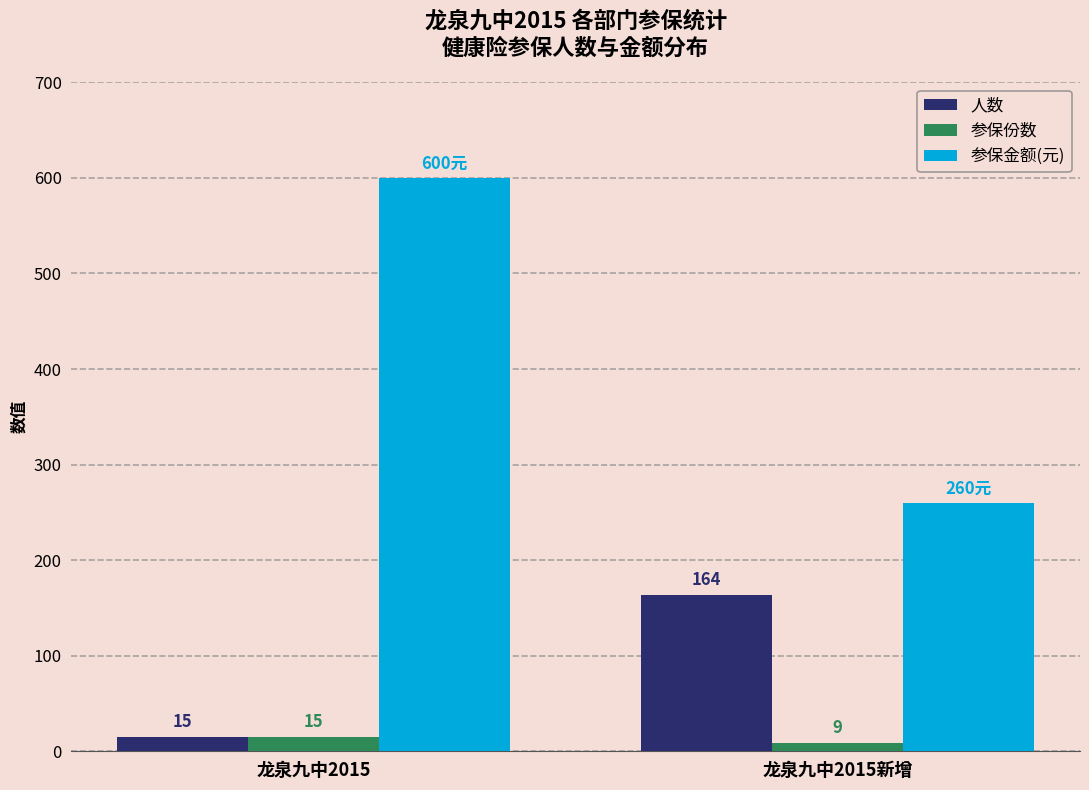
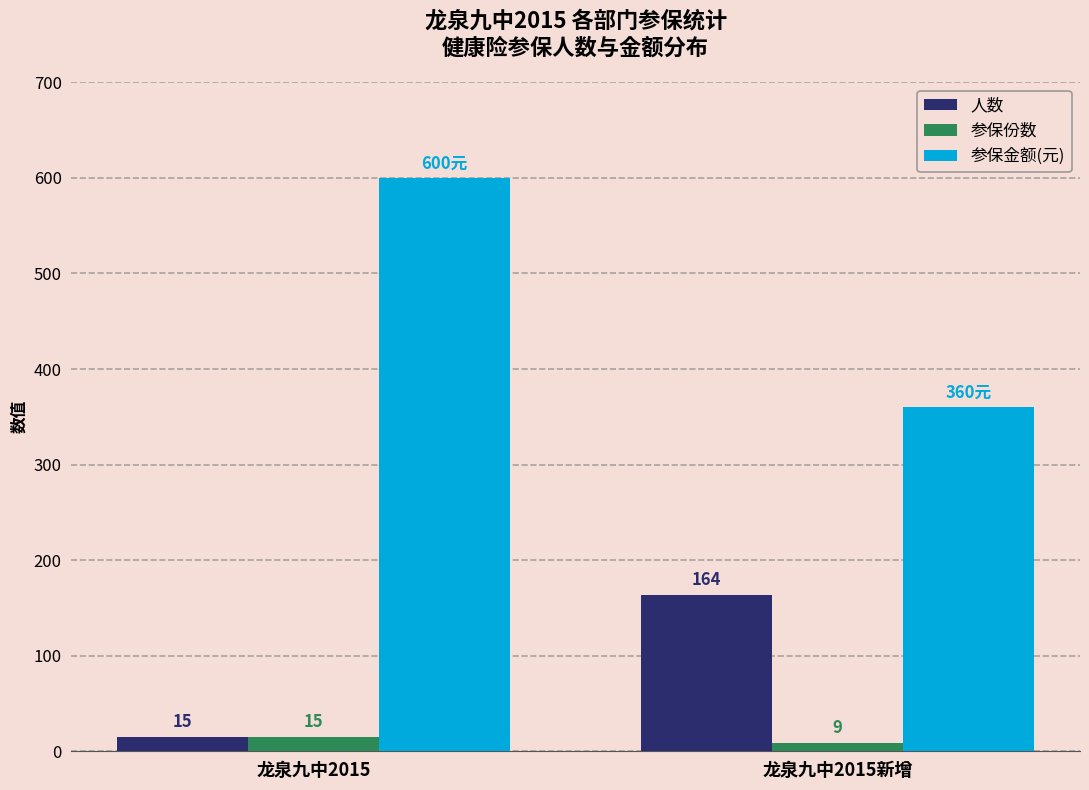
  {
    "人数": {
      "龙泉九中2015": "15",
      "龙泉九中2015新增": "164"
    },
    "参保份数": {
      "龙泉九中2015": "15",
      "龙泉九中2015新增": "9"
    },
    "参保金额(元)": {
      "龙泉九中2015": "600元",
-     "龙泉九中2015新增": "260元"
+     "龙泉九中2015新增": "360元"
    }
  }
